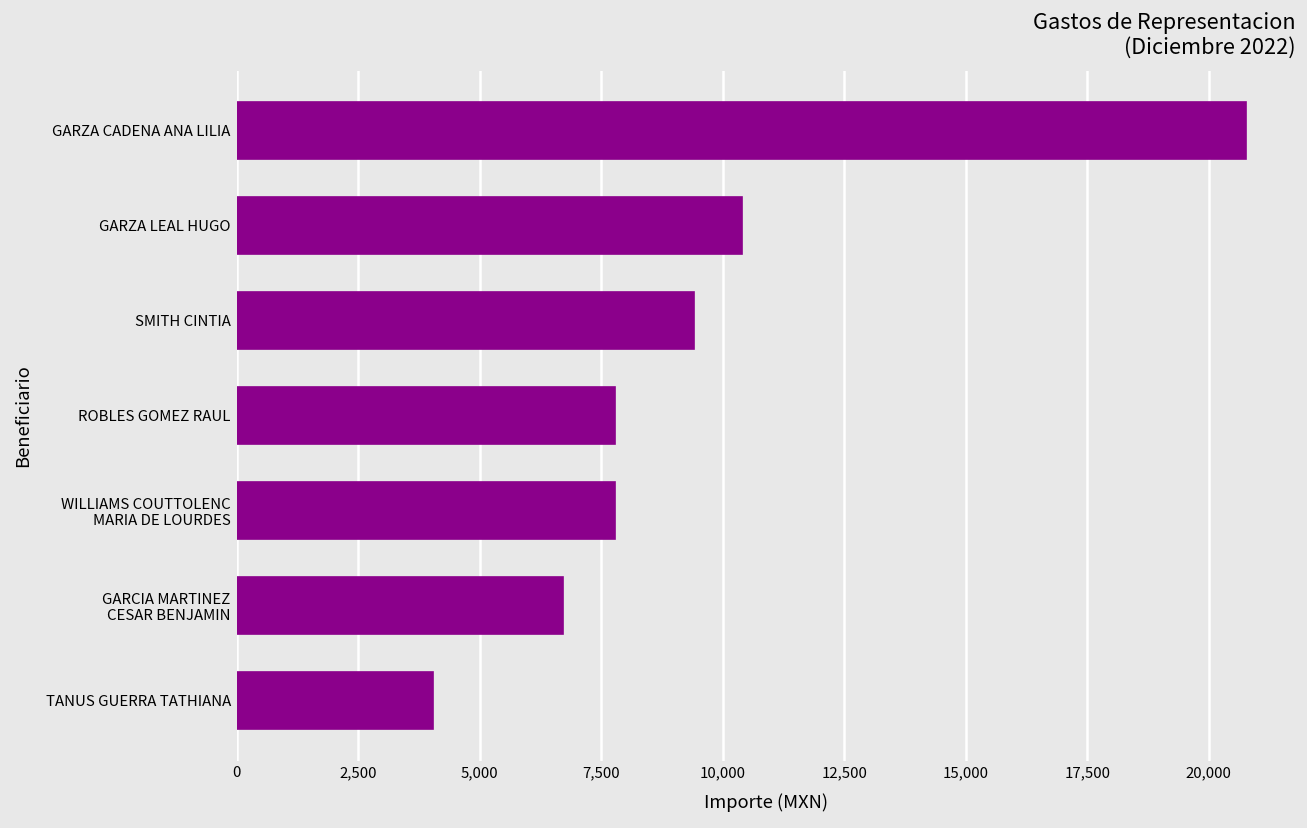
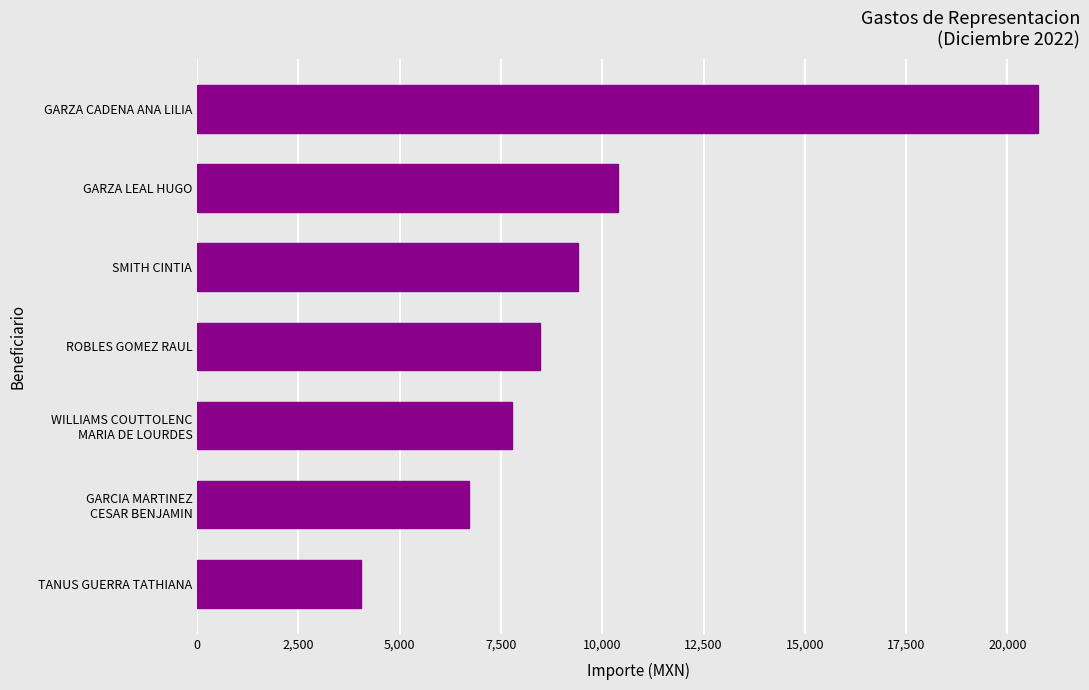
  {
    "GARZA CADENA ANA LILIA": "20,800",
    "GARZA LEAL HUGO": "10,400",
    "SMITH CINTIA": "9,400",
-   "ROBLES GOMEZ RAUL": "7,800",
+   "ROBLES GOMEZ RAUL": "8,500",
    "WILLIAMS COUTTOLENC MARIA DE LOURDES": "7,800",
    "GARCIA MARTINEZ CESAR BENJAMIN": "6,700",
    "TANUS GUERRA TATHIANA": "4,000"
  }
